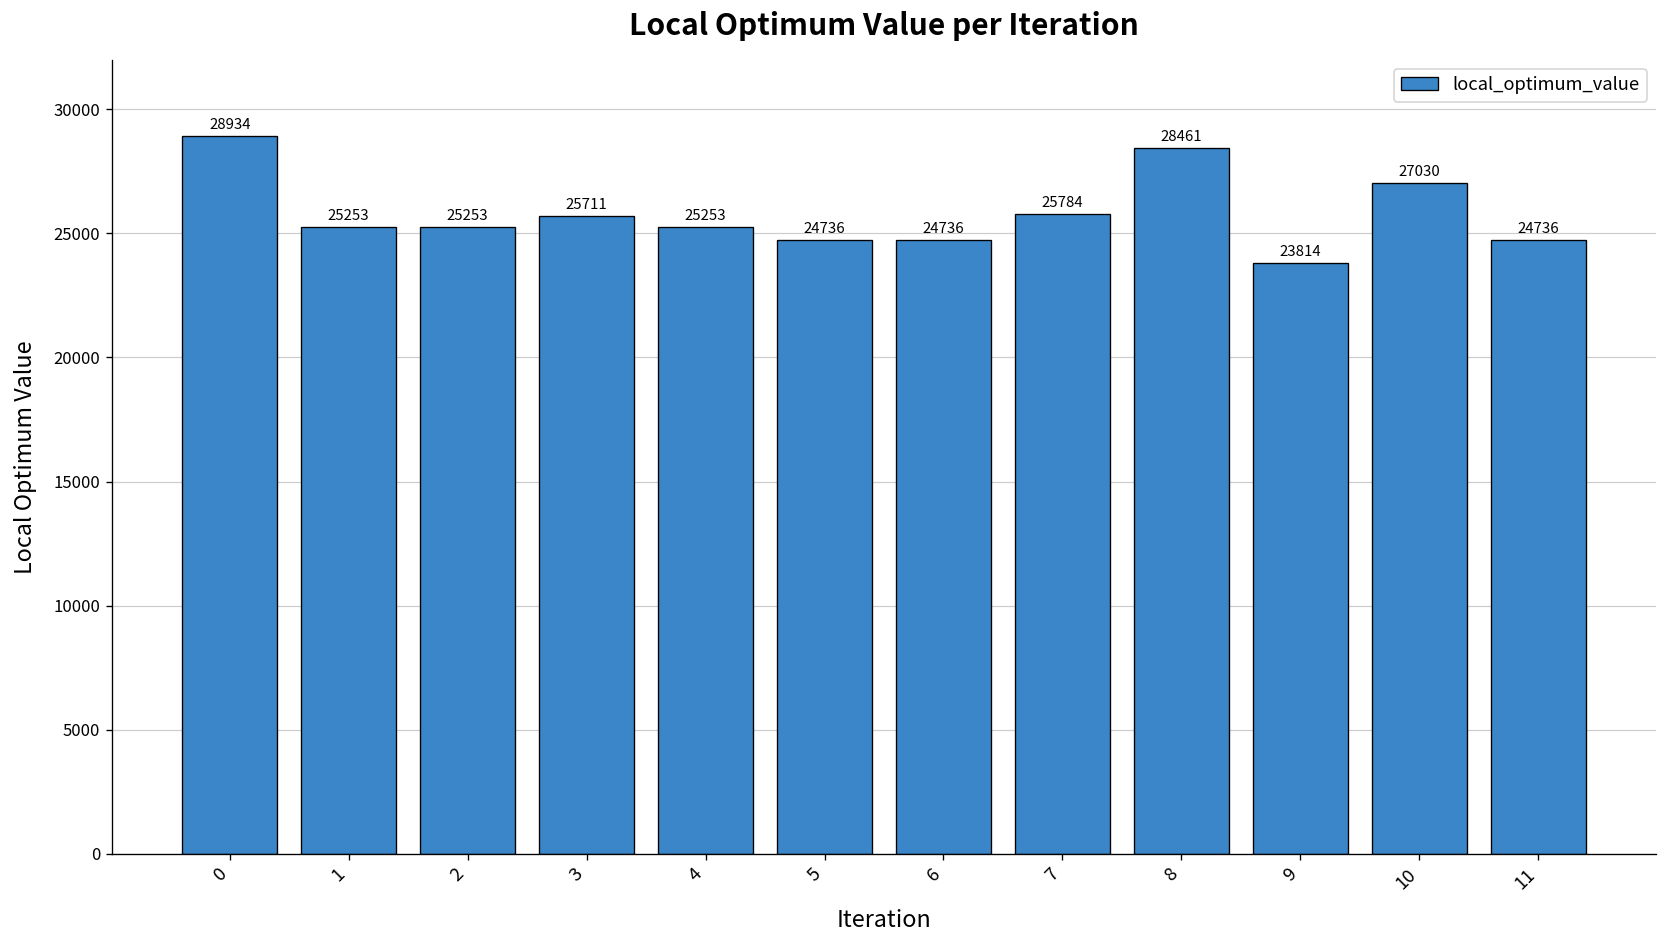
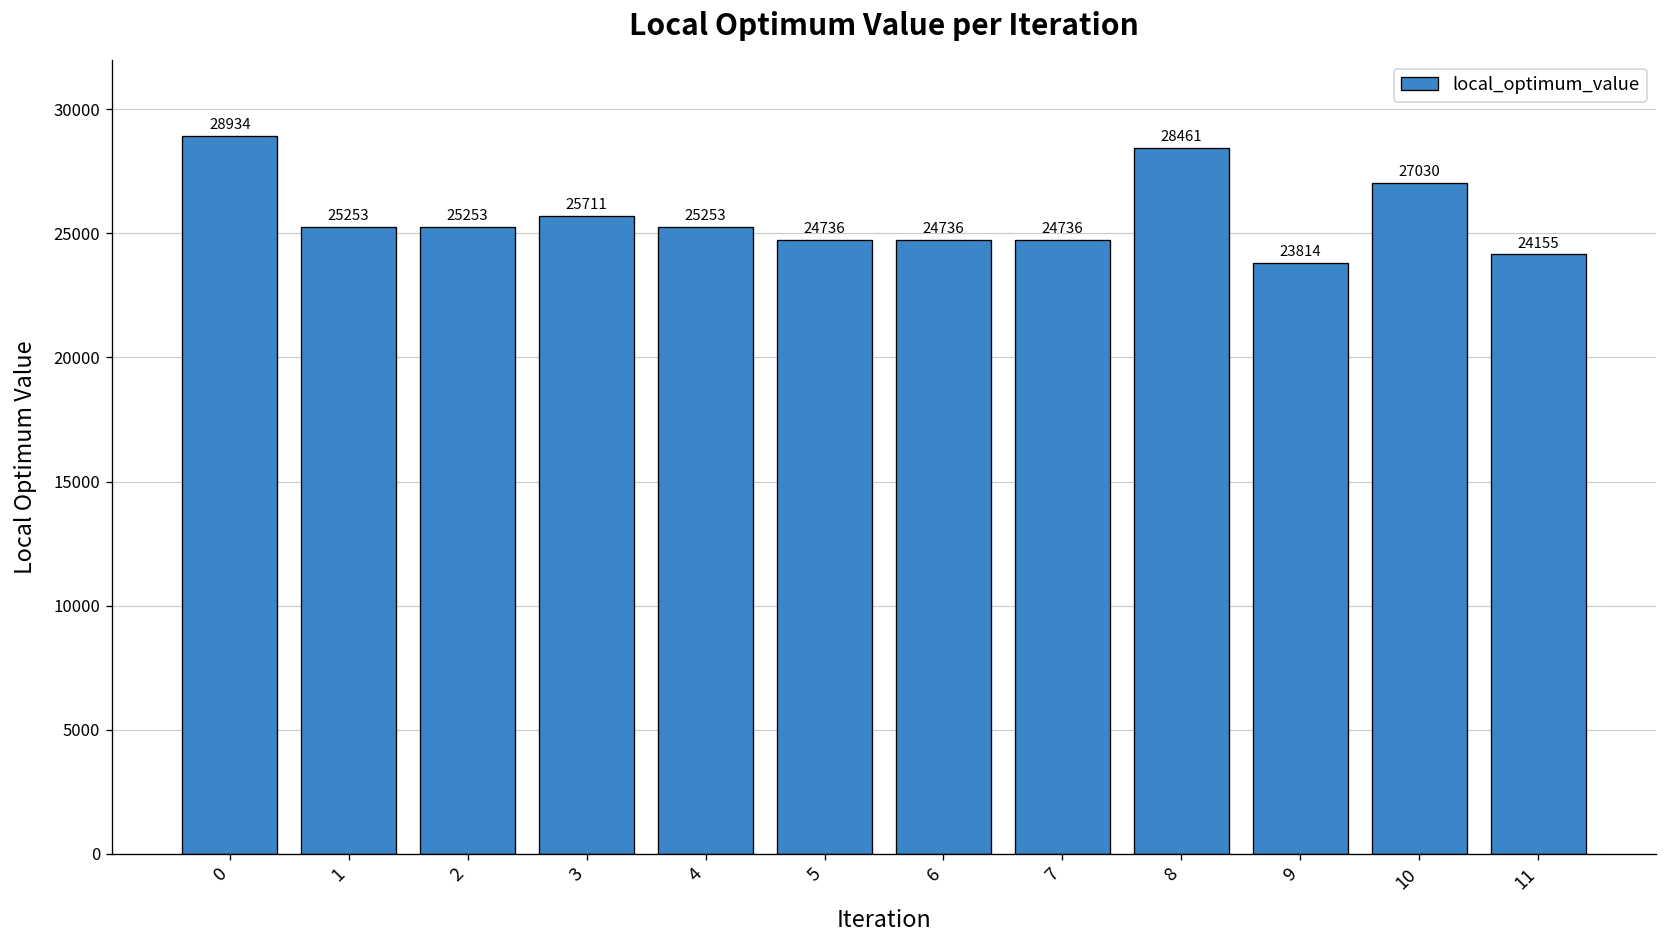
  {
    "0": 28934,
    "1": 25253,
    "2": 25253,
    "3": 25711,
    "4": 25253,
    "5": 24736,
    "6": 24736,
-   "7": 25784,
+   "7": 24736,
    "8": 28461,
    "9": 23814,
    "10": 27030,
-   "11": 24736
+   "11": 24155
  }
